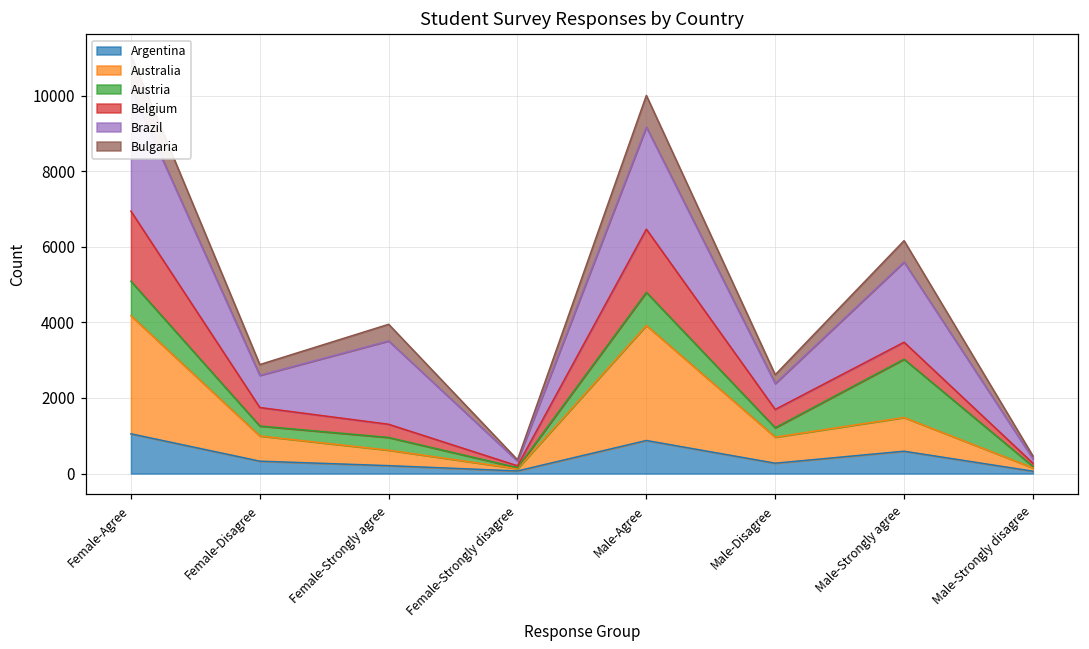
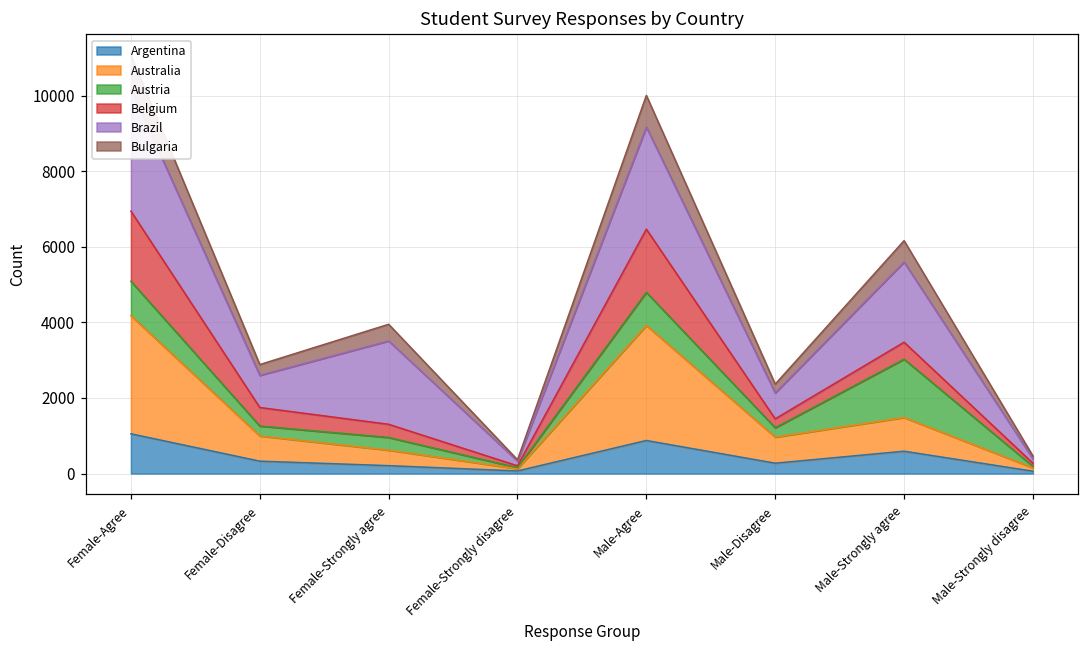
  {
    "Argentina": {
      "Female-Agree": 1100,
      "Female-Disagree": 300,
      "Female-Strongly agree": 200,
      "Male-Agree": 900,
      "Male-Disagree": 300,
      "Male-Strongly agree": 600,
      "Male-Strongly disagree": 100
    },
    "Australia": {
      "Female-Agree": 3100,
      "Female-Disagree": 700,
      "Female-Strongly agree": 400,
      "Male-Agree": 3000,
      "Male-Disagree": 700,
      "Male-Strongly agree": 900
    },
    "Austria": {
      "Female-Agree": 900,
      "Female-Disagree": 300,
      "Female-Strongly agree": 300,
      "Male-Agree": 900,
      "Male-Disagree": 200,
      "Male-Strongly agree": 1500
    },
    "Belgium": {
      "Female-Agree": 1900,
      "Female-Disagree": 500,
      "Female-Strongly agree": 300,
      "Male-Agree": 1700,
-     "Male-Disagree": 500,
+     "Male-Disagree": 200,
      "Male-Strongly agree": 500,
      "Male-Strongly disagree": 100
    },
    "Brazil": {
      "Female-Disagree": 900,
      "Female-Strongly agree": 2200,
      "Male-Agree": 2700,
      "Male-Disagree": 700,
      "Male-Strongly agree": 2100
    },
    "Bulgaria": {
      "Female-Disagree": 300,
      "Female-Strongly agree": 400,
      "Male-Agree": 800,
      "Male-Disagree": 200,
      "Male-Strongly agree": 600
    }
  }
